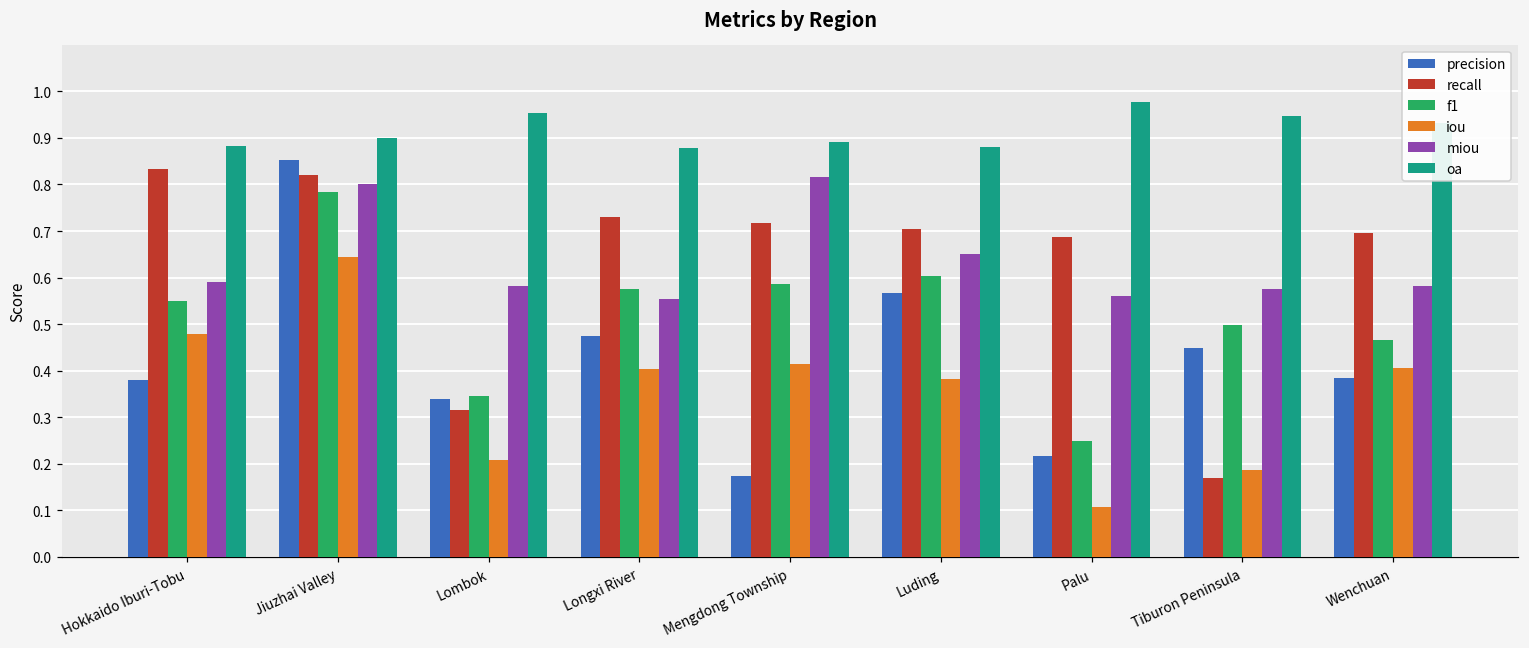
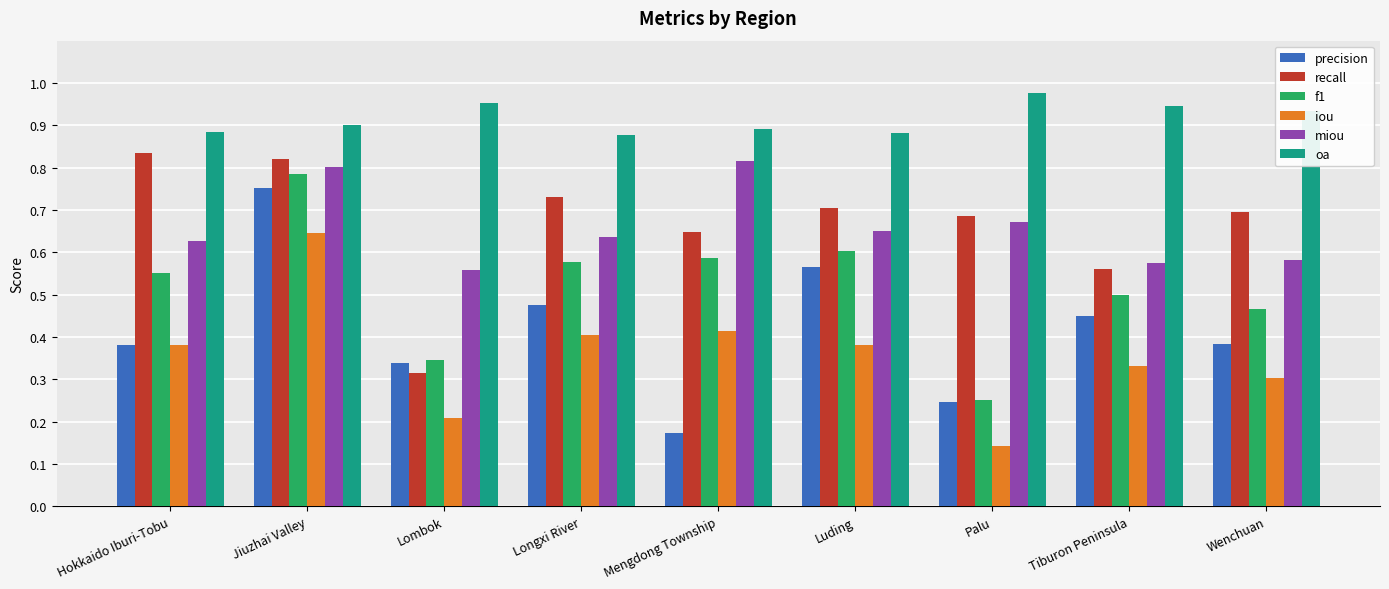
  {
    "precision": {
      "Hokkaido Iburi-Tobu": 0.38,
-     "Jiuzhai Valley": 0.85,
+     "Jiuzhai Valley": 0.75,
      "Lombok": 0.34,
      "Longxi River": 0.47,
      "Mengdong Township": 0.17,
      "Luding": 0.57,
-     "Palu": 0.22,
+     "Palu": 0.25,
      "Tiburon Peninsula": 0.45,
      "Wenchuan": 0.38
    },
    "recall": {
      "Hokkaido Iburi-Tobu": 0.83,
      "Jiuzhai Valley": 0.82,
      "Lombok": 0.32,
      "Longxi River": 0.73,
-     "Mengdong Township": 0.72,
+     "Mengdong Township": 0.65,
      "Luding": 0.71,
      "Palu": 0.69,
-     "Tiburon Peninsula": 0.17,
+     "Tiburon Peninsula": 0.56,
      "Wenchuan": 0.70
    },
    "iou": {
-     "Hokkaido Iburi-Tobu": 0.48,
+     "Hokkaido Iburi-Tobu": 0.38,
      "Jiuzhai Valley": 0.65,
      "Lombok": 0.21,
      "Longxi River": 0.40,
      "Mengdong Township": 0.41,
      "Luding": 0.38,
-     "Palu": 0.11,
-     "Tiburon Peninsula": 0.19,
-     "Wenchuan": 0.40
+     "Palu": 0.14,
+     "Tiburon Peninsula": 0.33,
+     "Wenchuan": 0.30
    },
    "miou": {
-     "Hokkaido Iburi-Tobu": 0.59,
+     "Hokkaido Iburi-Tobu": 0.63,
      "Jiuzhai Valley": 0.80,
-     "Lombok": 0.58,
-     "Longxi River": 0.55,
+     "Lombok": 0.56,
+     "Longxi River": 0.64,
      "Mengdong Township": 0.82,
      "Luding": 0.65,
-     "Palu": 0.56,
+     "Palu": 0.67,
      "Tiburon Peninsula": 0.58,
      "Wenchuan": 0.58
    }
  }
